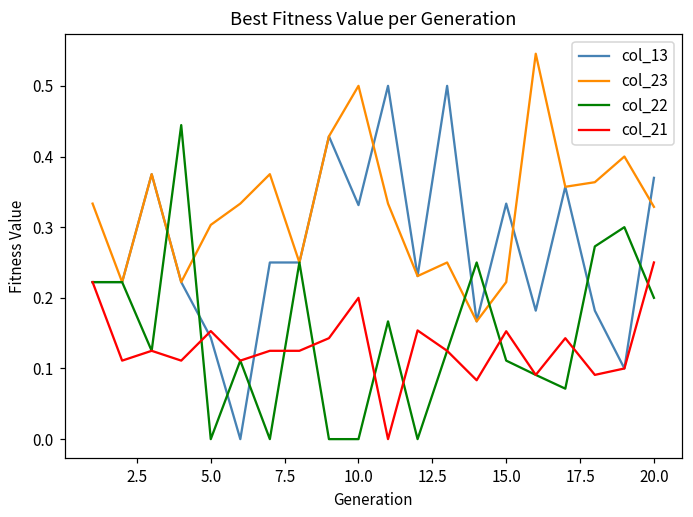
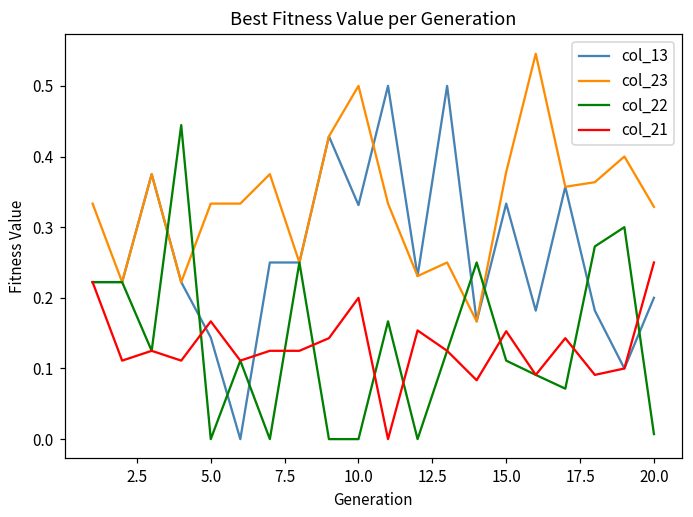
  {
    "col_13": {
      "5.0": 0.14,
      "10.0": 0.33,
      "15.0": 0.33,
-     "20.0": 0.37
+     "20.0": 0.20
    },
    "col_23": {
-     "5.0": 0.30,
+     "5.0": 0.33,
      "10.0": 0.50,
-     "15.0": 0.22,
+     "15.0": 0.38,
      "20.0": 0.33
    },
    "col_22": {
      "5.0": 0.00,
      "10.0": 0.00,
      "15.0": 0.11,
-     "20.0": 0.20
+     "20.0": 0.01
    },
    "col_21": {
-     "5.0": 0.15,
+     "5.0": 0.17,
      "10.0": 0.20,
      "15.0": 0.15,
      "20.0": 0.25
    }
  }
